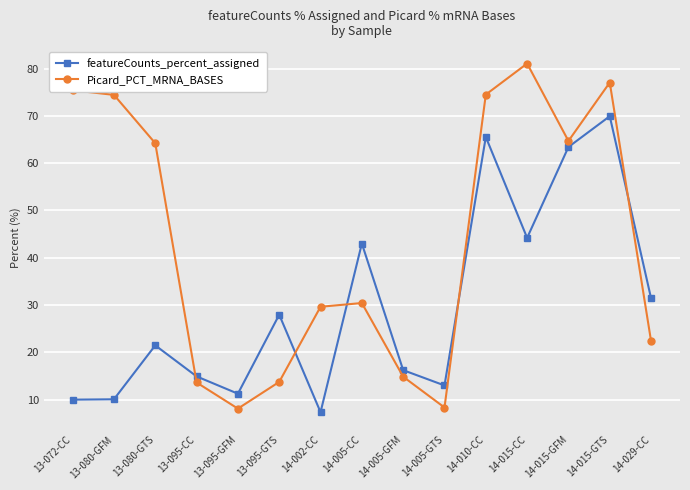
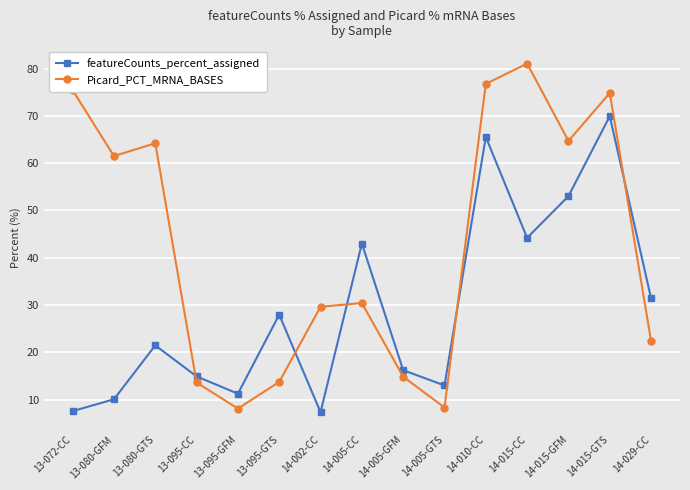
  {
    "featureCounts_percent_assigned": {
-     "13-072-CC": 10,
+     "13-072-CC": 8,
      "13-080-GFM": 10,
      "13-080-GTS": 21,
      "13-095-CC": 15,
      "13-095-GFM": 11,
      "13-095-GTS": 28,
      "14-002-CC": 7,
      "14-005-CC": 43,
      "14-005-GFM": 16,
      "14-005-GTS": 13,
      "14-010-CC": 66,
      "14-015-CC": 44,
-     "14-015-GFM": 63,
+     "14-015-GFM": 53,
      "14-015-GTS": 70,
      "14-029-CC": 31
    },
    "Picard_PCT_MRNA_BASES": {
-     "13-080-GFM": 74,
+     "13-080-GFM": 61,
      "13-080-GTS": 64,
      "13-095-CC": 14,
      "13-095-GFM": 8,
      "13-095-GTS": 14,
      "14-002-CC": 30,
      "14-005-CC": 30,
      "14-005-GFM": 15,
      "14-005-GTS": 8,
-     "14-010-CC": 75,
+     "14-010-CC": 77,
      "14-015-CC": 81,
      "14-015-GFM": 65,
-     "14-015-GTS": 77,
+     "14-015-GTS": 75,
      "14-029-CC": 22
    }
  }
